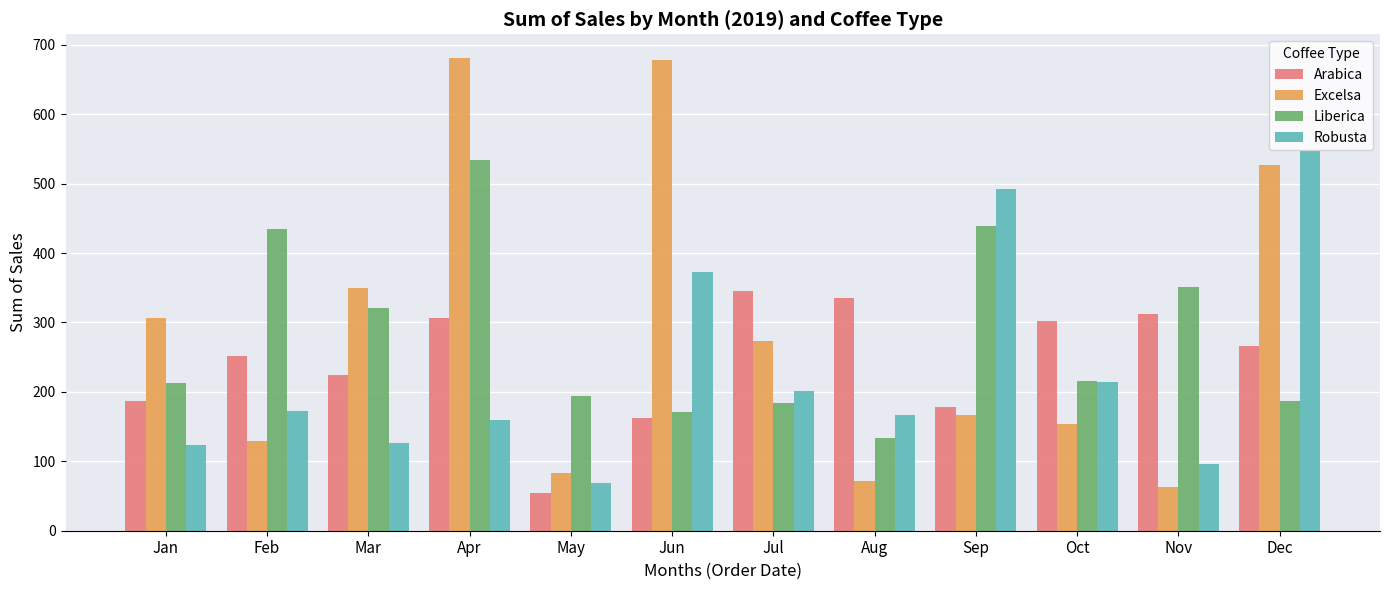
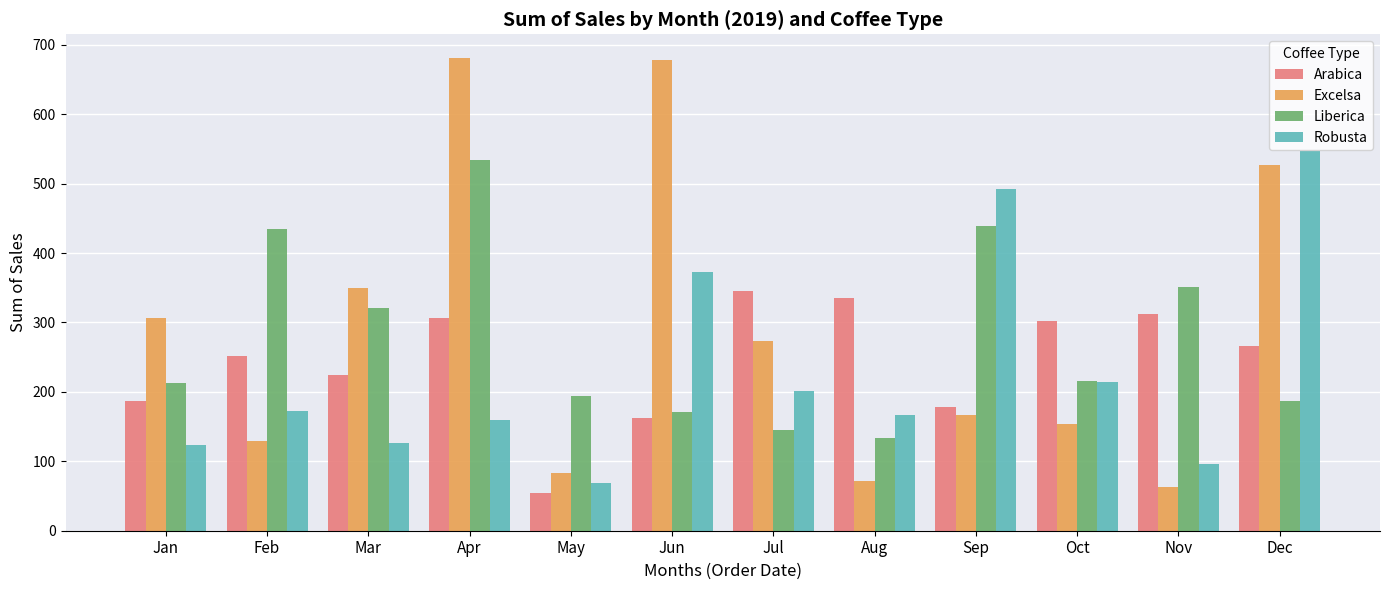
  {
    "Liberica": {
      "Jan": 210,
      "Feb": 430,
      "Mar": 320,
      "Apr": 530,
      "May": 190,
      "Jun": 170,
-     "Jul": 180,
+     "Jul": 150,
      "Aug": 130,
      "Sep": 440,
      "Oct": 220,
      "Nov": 350,
      "Dec": 190
    },
    "Robusta": {
      "Jan": 120,
      "Feb": 170,
      "Mar": 130,
      "Apr": 160,
      "May": 70,
      "Jun": 370,
      "Jul": 200,
      "Aug": 170,
      "Sep": 490,
      "Oct": 210,
      "Nov": 100,
      "Dec": 550
    }
  }
